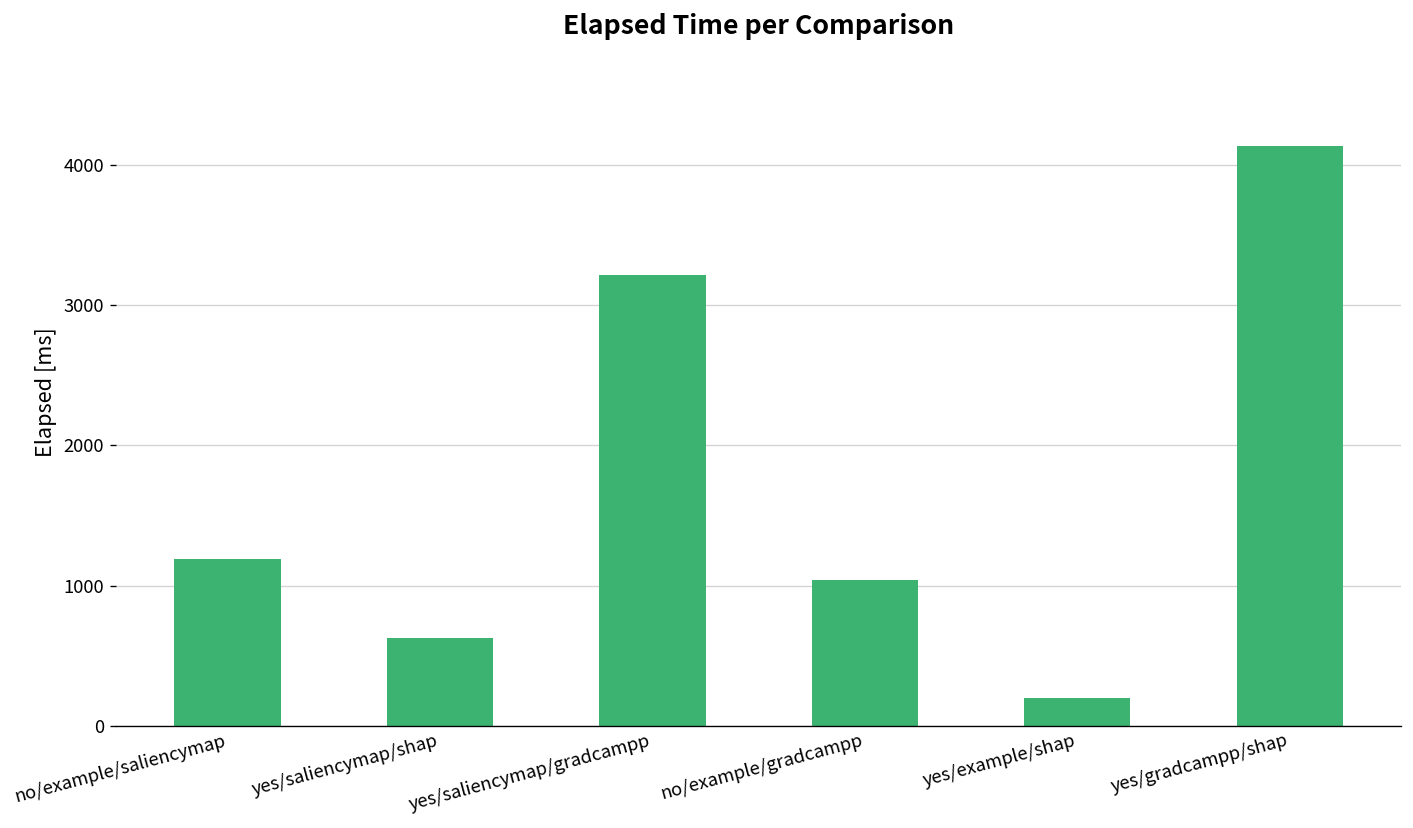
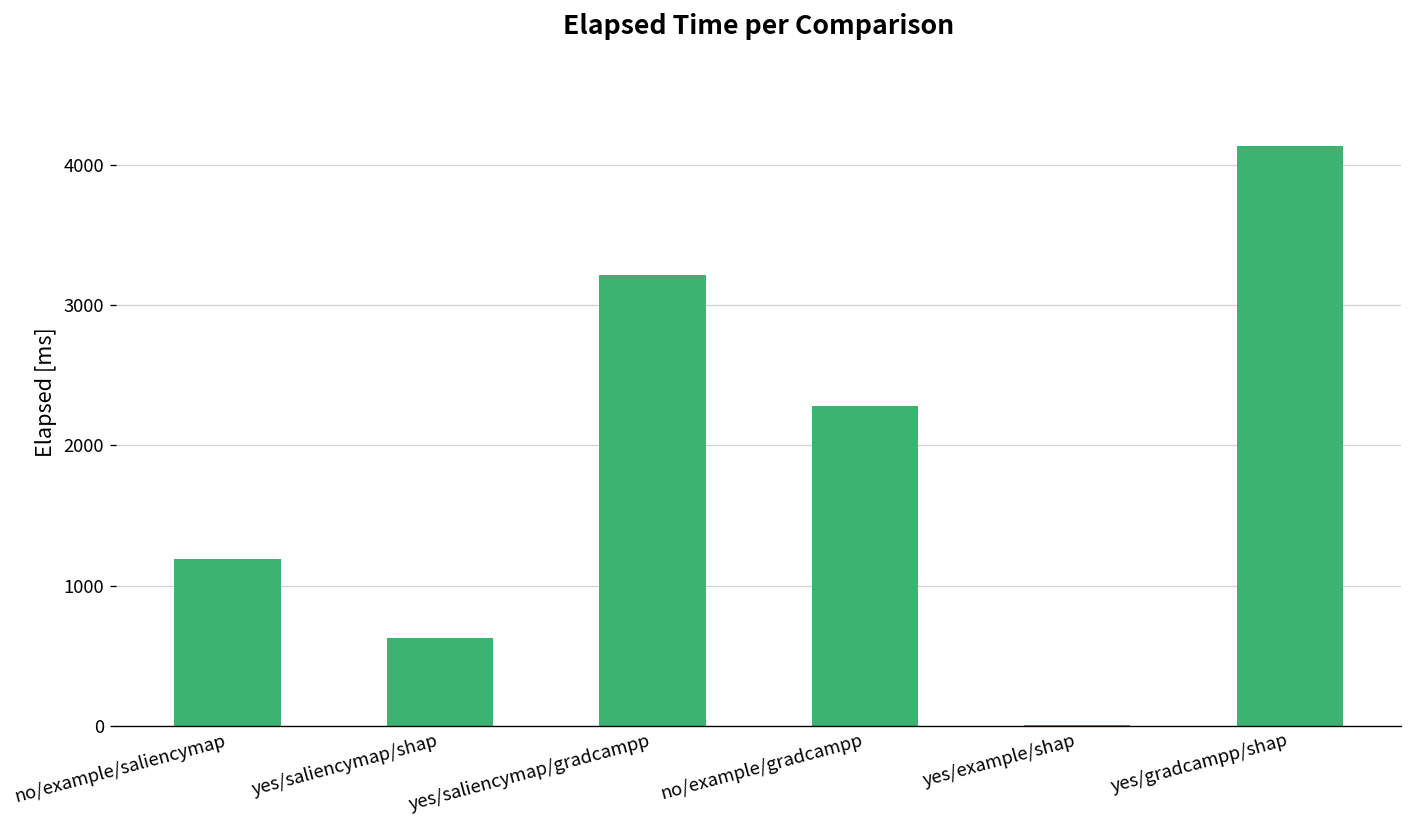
  {
    "no/example/saliencymap": 1190,
    "yes/saliencymap/shap": 630,
    "yes/saliencymap/gradcampp": 3210,
-   "no/example/gradcampp": 1040,
-   "yes/example/shap": 200,
+   "no/example/gradcampp": 2280,
+   "yes/example/shap": 10,
    "yes/gradcampp/shap": 4140
  }
